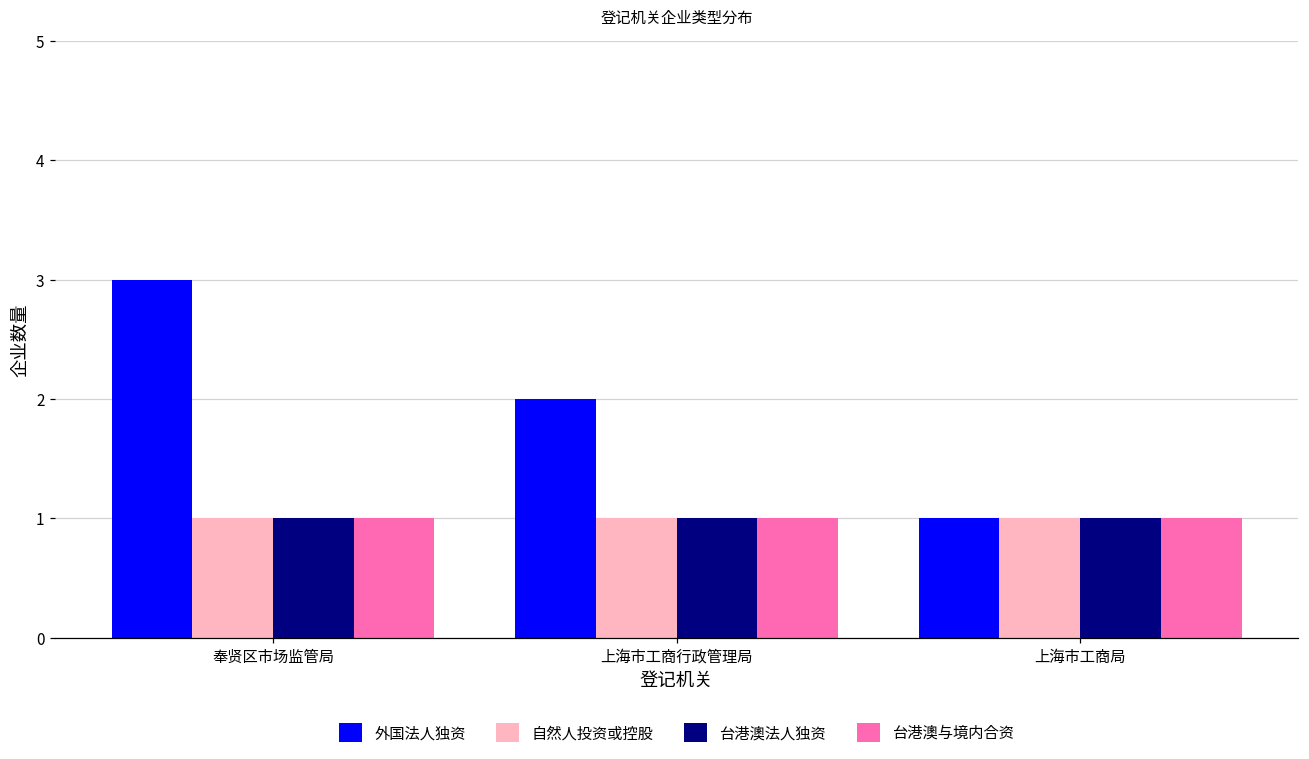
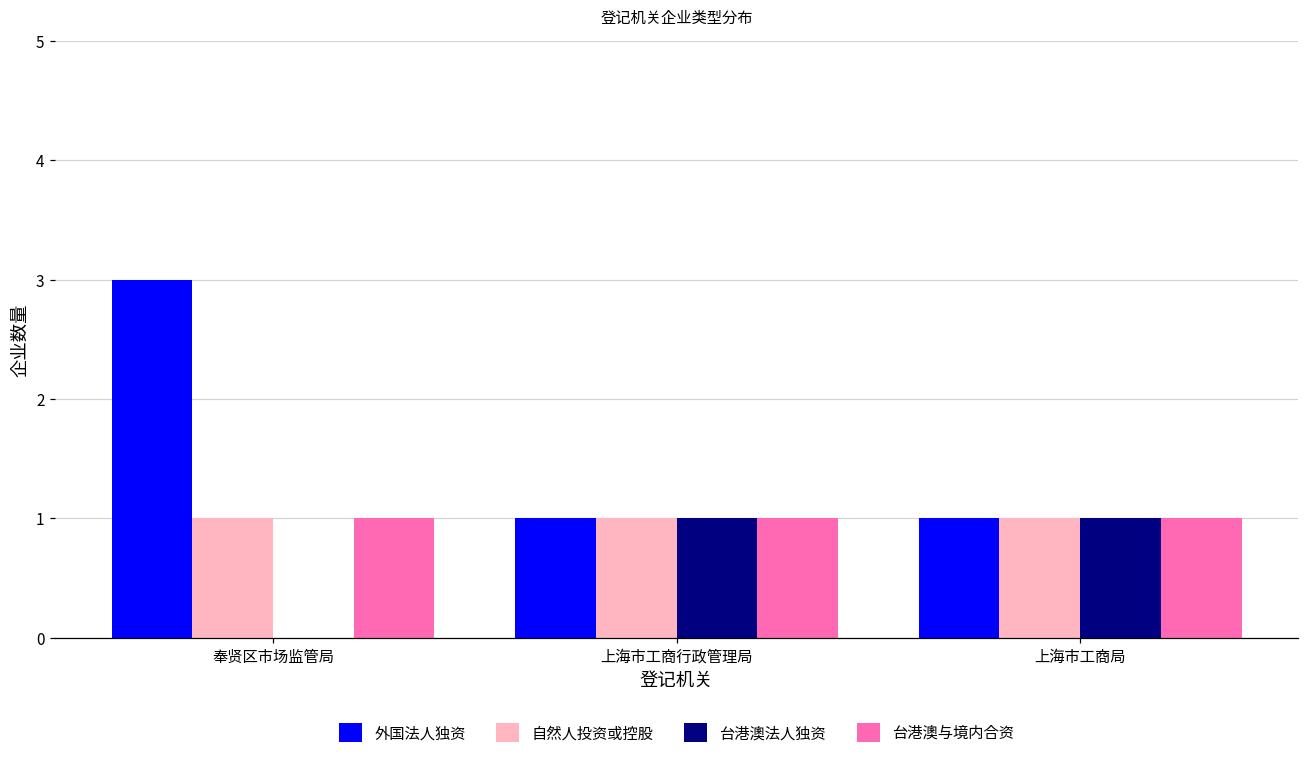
  {
    "外国法人独资": {
      "奉贤区市场监管局": 3,
-     "上海市工商行政管理局": 2,
+     "上海市工商行政管理局": 1,
      "上海市工商局": 1
    },
    "自然人投资或控股": {
      "奉贤区市场监管局": 1,
      "上海市工商行政管理局": 1,
      "上海市工商局": 1
    },
    "台港澳法人独资": {
-     "奉贤区市场监管局": 1,
+     "奉贤区市场监管局": 0,
      "上海市工商行政管理局": 1,
      "上海市工商局": 1
    },
    "台港澳与境内合资": {
      "奉贤区市场监管局": 1,
      "上海市工商行政管理局": 1,
      "上海市工商局": 1
    }
  }
